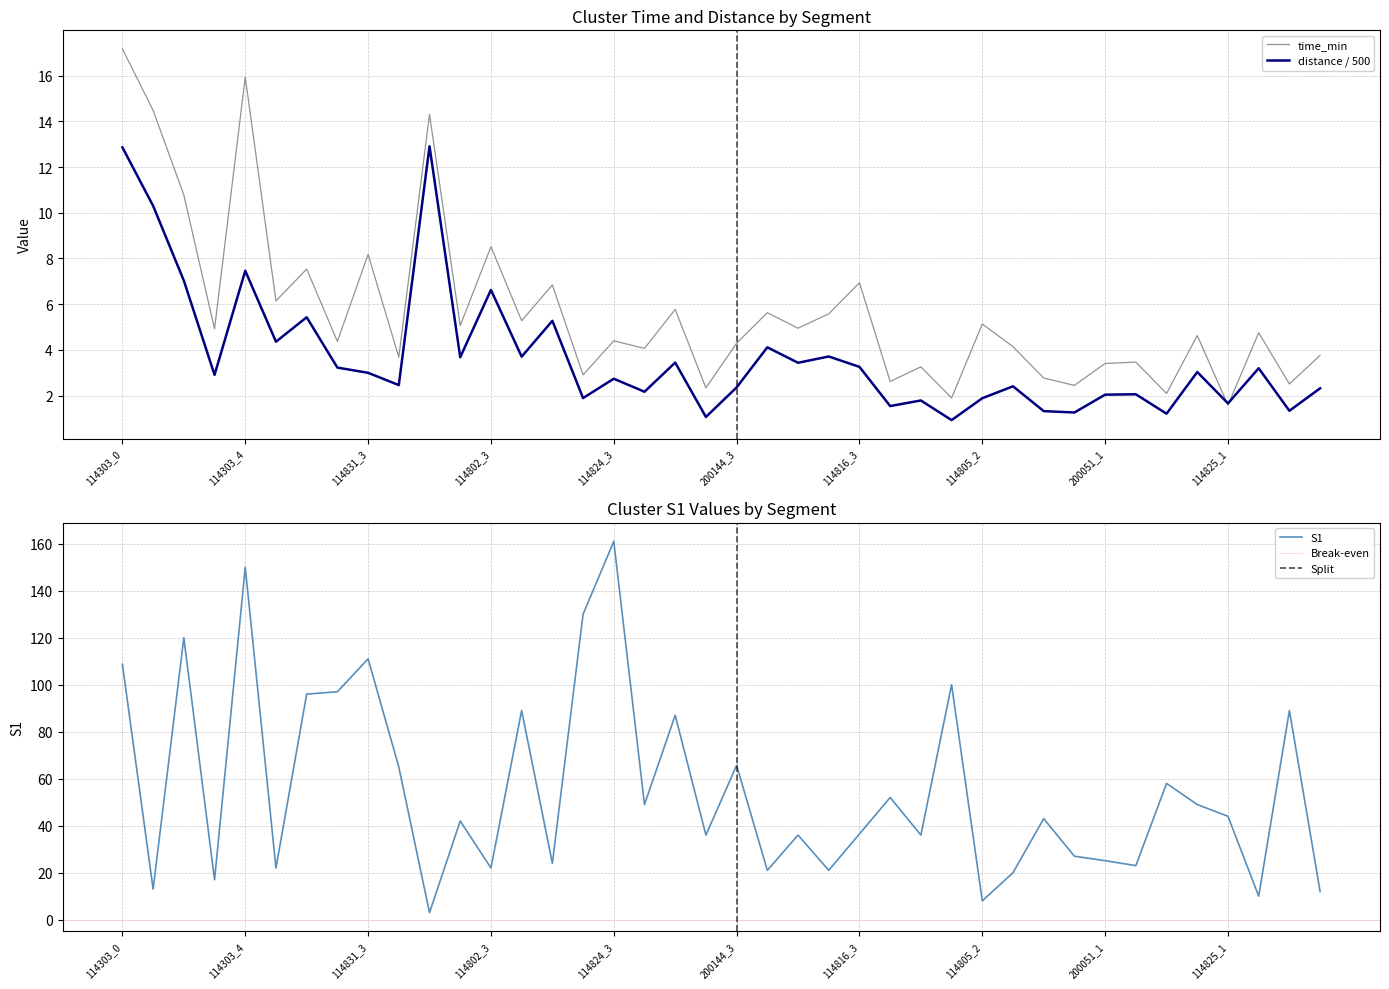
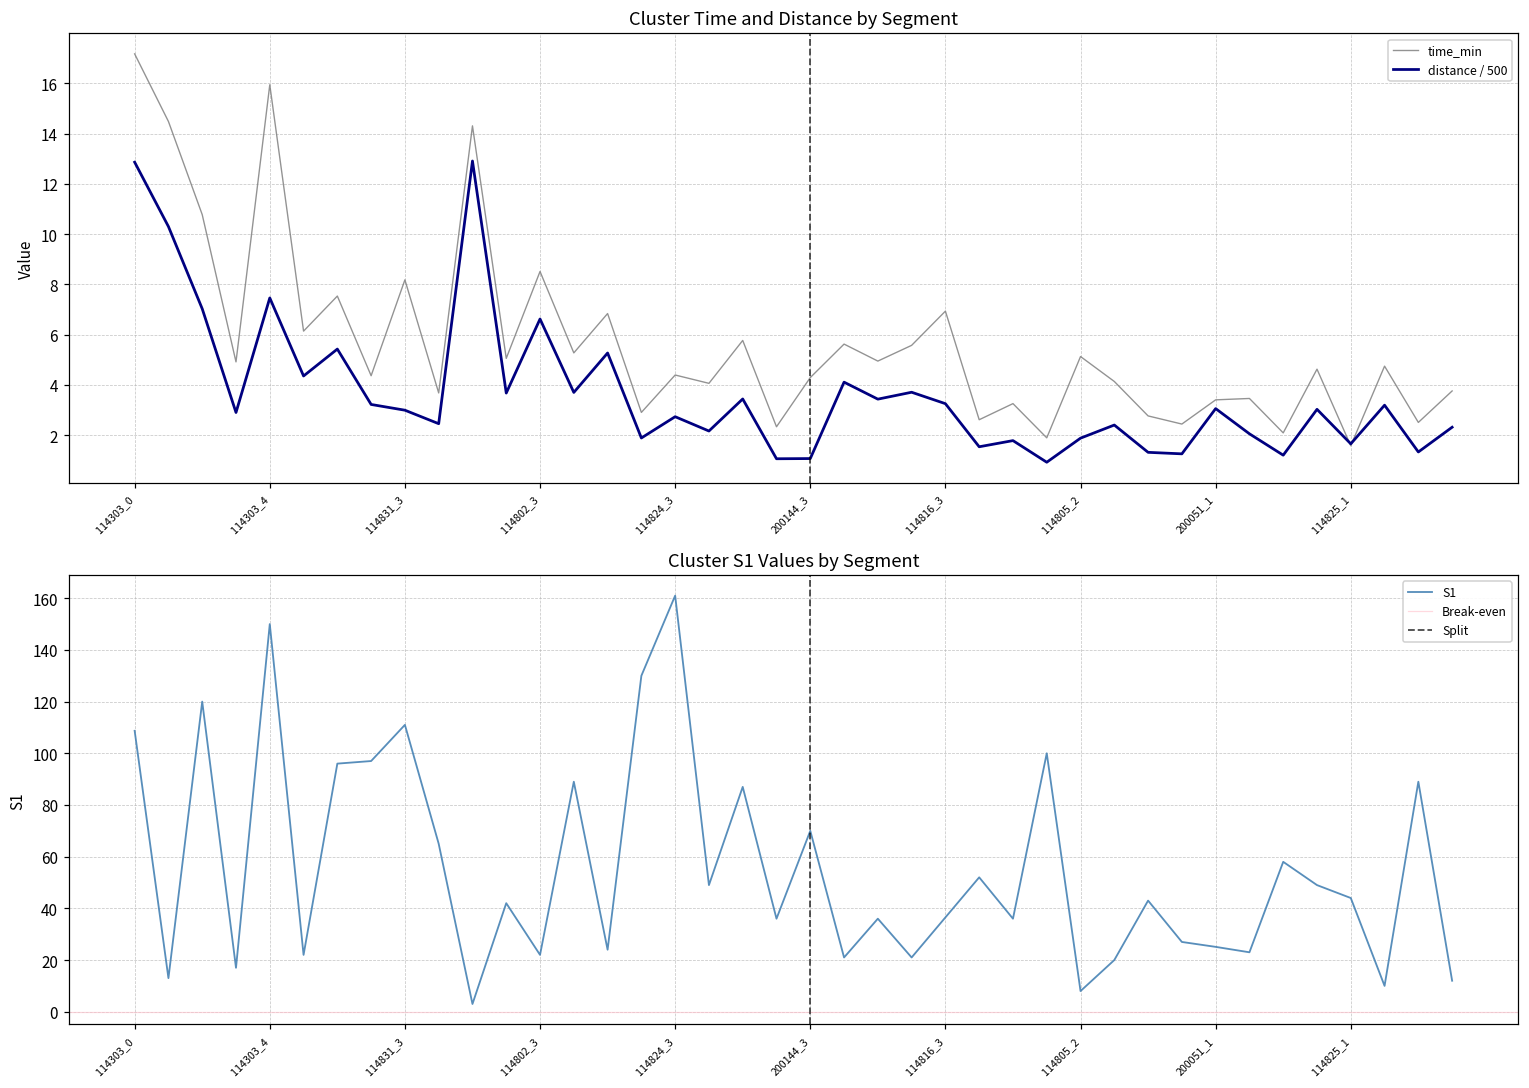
  {
    "Cluster Time and Distance by Segment": {
      "time_min": {
        "114303_0": 17.2,
        "114303_4": 15.9,
        "114831_3": 8.2,
        "114802_3": 8.5,
        "114824_3": 4.4,
        "200144_3": 4.3,
        "114816_3": 6.9,
        "114805_2": 5.1,
        "200051_1": 3.4
      },
      "distance / 500": {
        "114303_0": 12.9,
        "114303_4": 7.5,
        "114831_3": 3.0,
        "114802_3": 6.6,
        "114824_3": 2.7,
-       "200144_3": 2.4,
+       "200144_3": 1.1,
        "114816_3": 3.3,
        "114805_2": 1.9,
-       "200051_1": 2.0
+       "200051_1": 3.1
      }
    },
    "Cluster S1 Values by Segment": {
      "114303_0": 109,
      "114303_4": 150,
      "114831_3": 111,
      "114802_3": 22,
      "114824_3": 161,
-     "200144_3": 66,
+     "200144_3": 70,
      "114816_3": 37,
      "114805_2": 8,
      "200051_1": 25,
      "114825_1": 44
    }
  }
